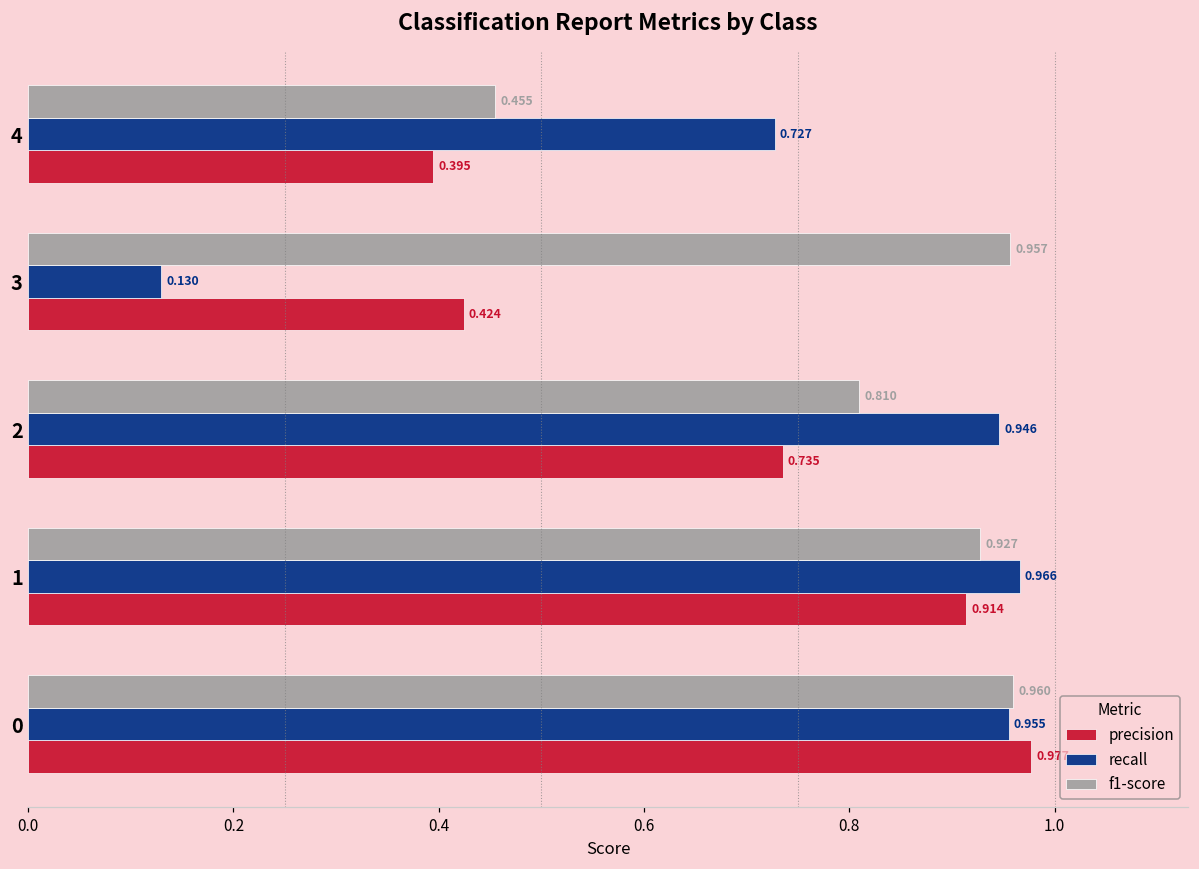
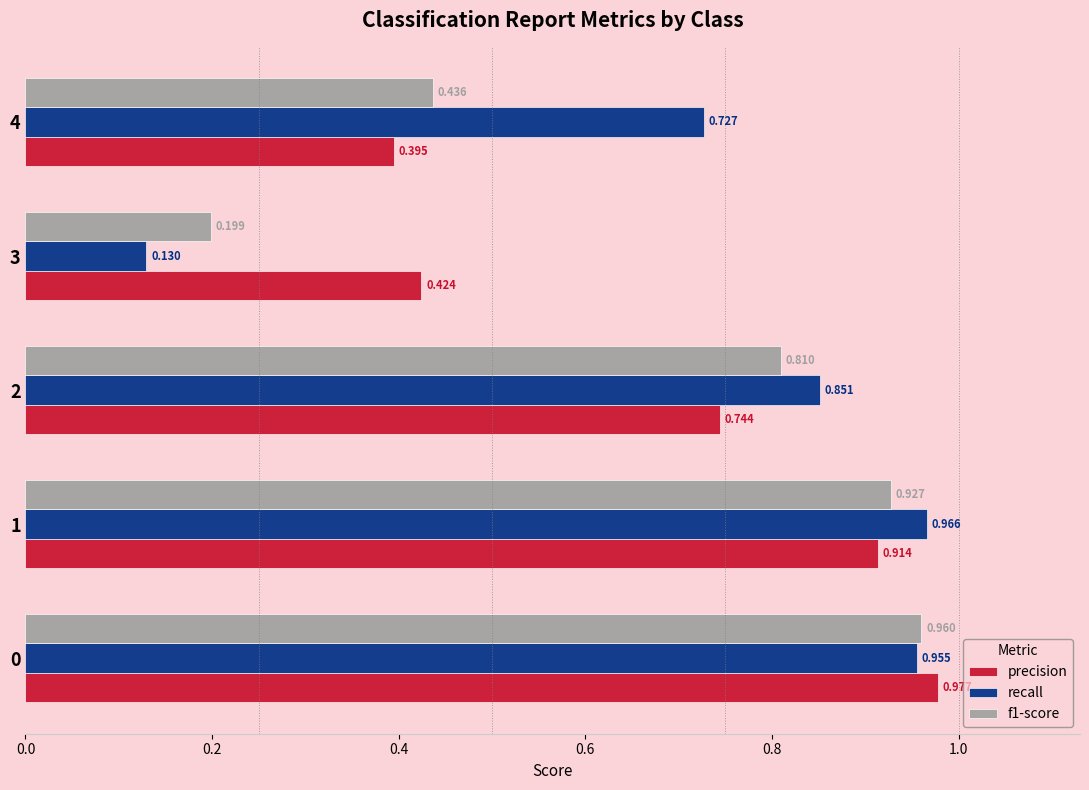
  {
    "precision": {
      "4": 0.395,
      "3": 0.424,
-     "2": 0.735,
+     "2": 0.744,
      "1": 0.914
    },
    "recall": {
      "4": 0.727,
      "3": 0.130,
-     "2": 0.946,
+     "2": 0.851,
      "1": 0.966,
      "0": 0.955
    },
    "f1-score": {
-     "4": 0.455,
-     "3": 0.957,
+     "4": 0.436,
+     "3": 0.199,
      "2": 0.810,
      "1": 0.927,
      "0": 0.960
    }
  }
